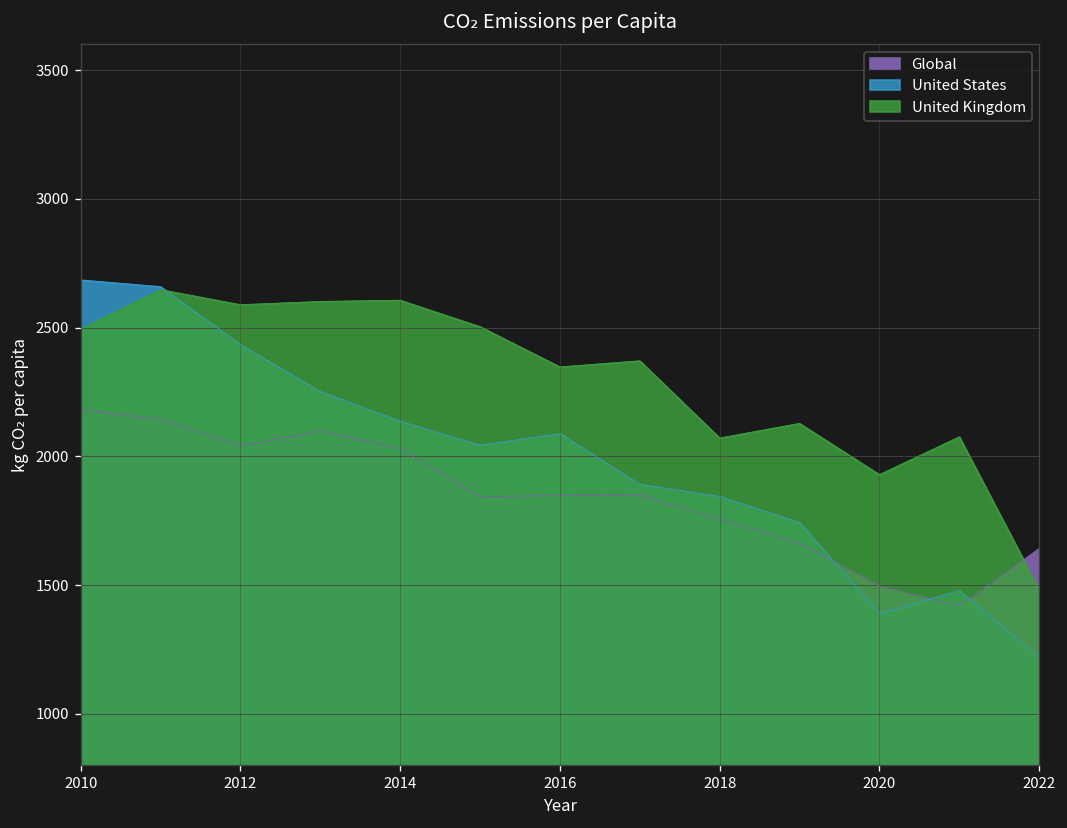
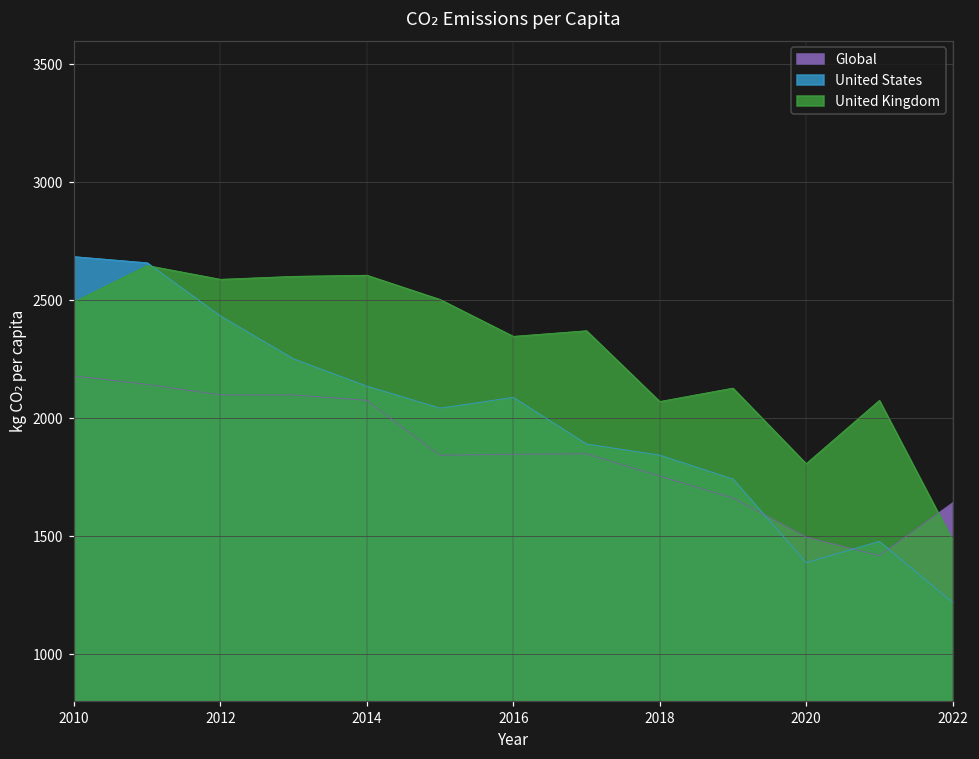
  {
    "Global": {
      "2010": 2180,
-     "2012": 2040,
-     "2014": 2030,
+     "2012": 2100,
+     "2014": 2080,
      "2016": 1850,
      "2018": 1750,
      "2020": 1500,
      "2022": 1640
    },
    "United States": {
      "2010": 2680,
      "2012": 2430,
      "2014": 2140,
      "2016": 2090,
      "2018": 1840,
      "2020": 1390,
      "2022": 1220
    },
    "United Kingdom": {
      "2010": 2490,
      "2012": 2590,
      "2014": 2610,
      "2016": 2350,
      "2018": 2070,
-     "2020": 1930,
+     "2020": 1810,
      "2022": 1480
    }
  }
